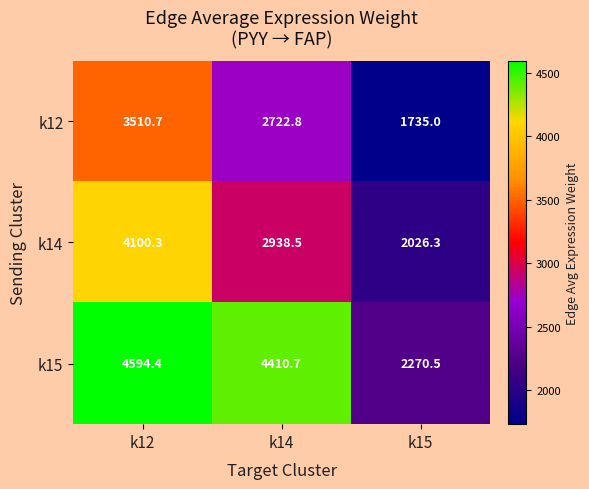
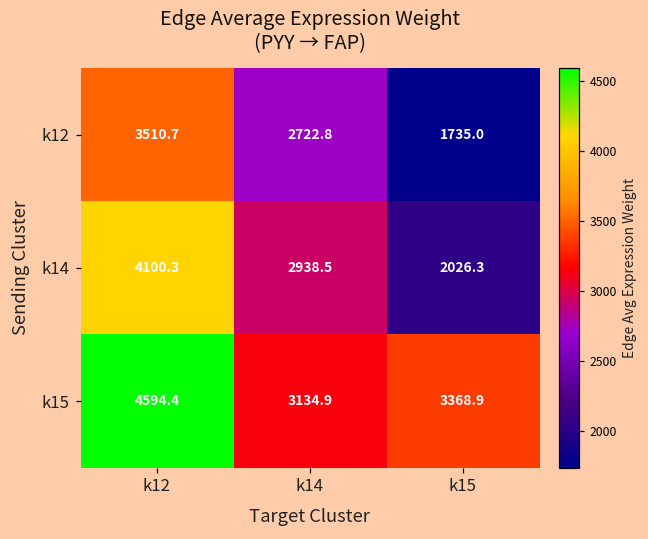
  {
    "k12": {
      "k12": 3510.7,
      "k14": 2722.8,
      "k15": 1735.0
    },
    "k14": {
      "k12": 4100.3,
      "k14": 2938.5,
      "k15": 2026.3
    },
    "k15": {
      "k12": 4594.4,
-     "k14": 4410.7,
-     "k15": 2270.5
+     "k14": 3134.9,
+     "k15": 3368.9
    }
  }
